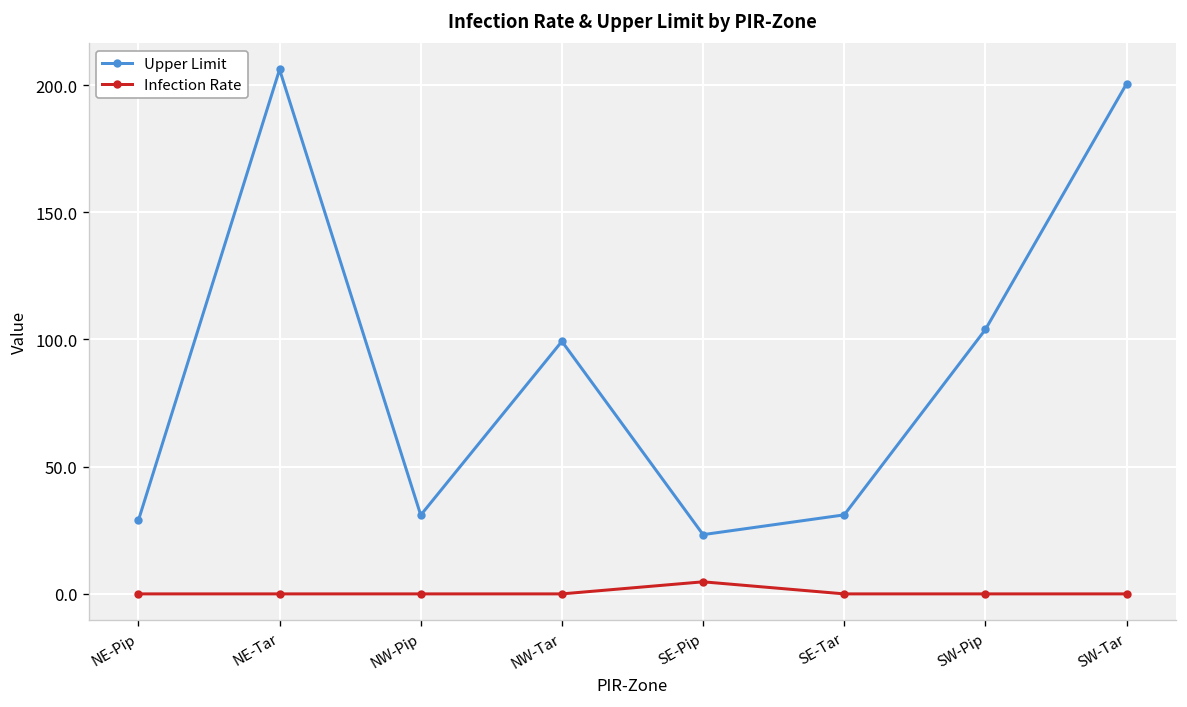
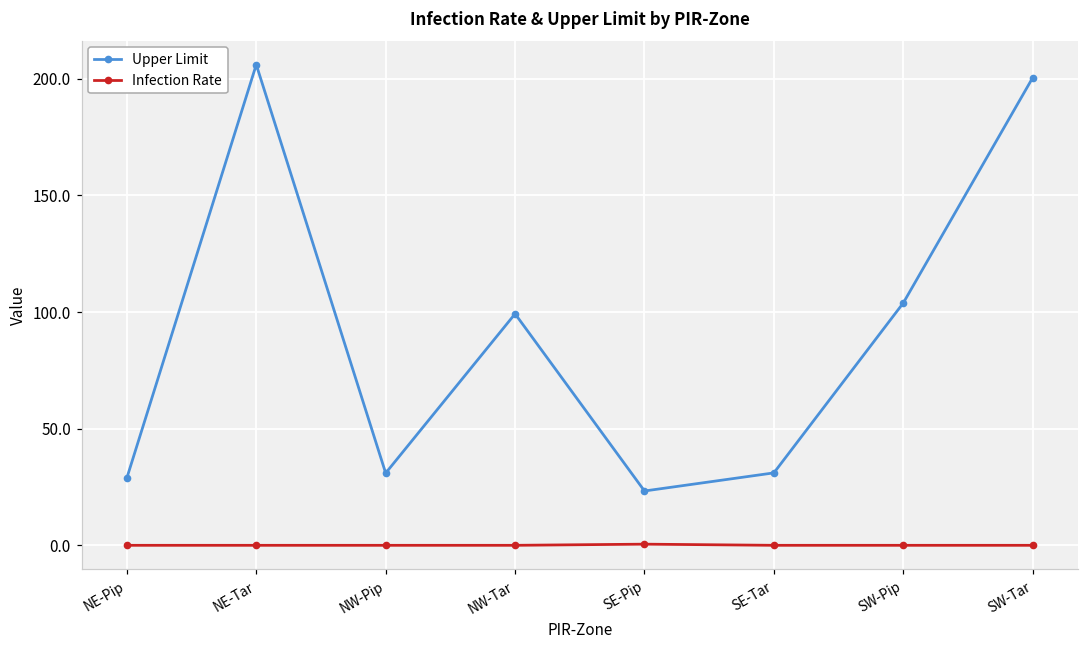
  {
    "Upper Limit": {
      "NE-Pip": 29,
      "NE-Tar": 206,
      "NW-Pip": 31,
      "NW-Tar": 99,
      "SE-Pip": 23,
      "SE-Tar": 31,
      "SW-Pip": 104,
      "SW-Tar": 200
    },
    "Infection Rate": {
      "NE-Pip": 0,
      "NE-Tar": 0,
      "NW-Pip": 0,
      "NW-Tar": 0,
-     "SE-Pip": 5,
+     "SE-Pip": 0,
      "SE-Tar": 0,
      "SW-Pip": 0,
      "SW-Tar": 0
    }
  }
